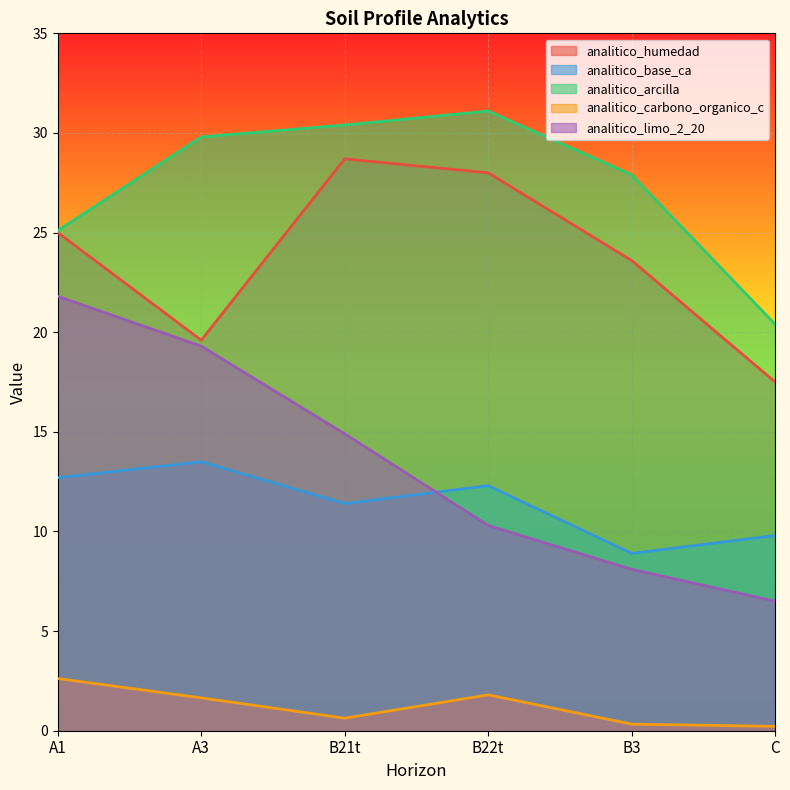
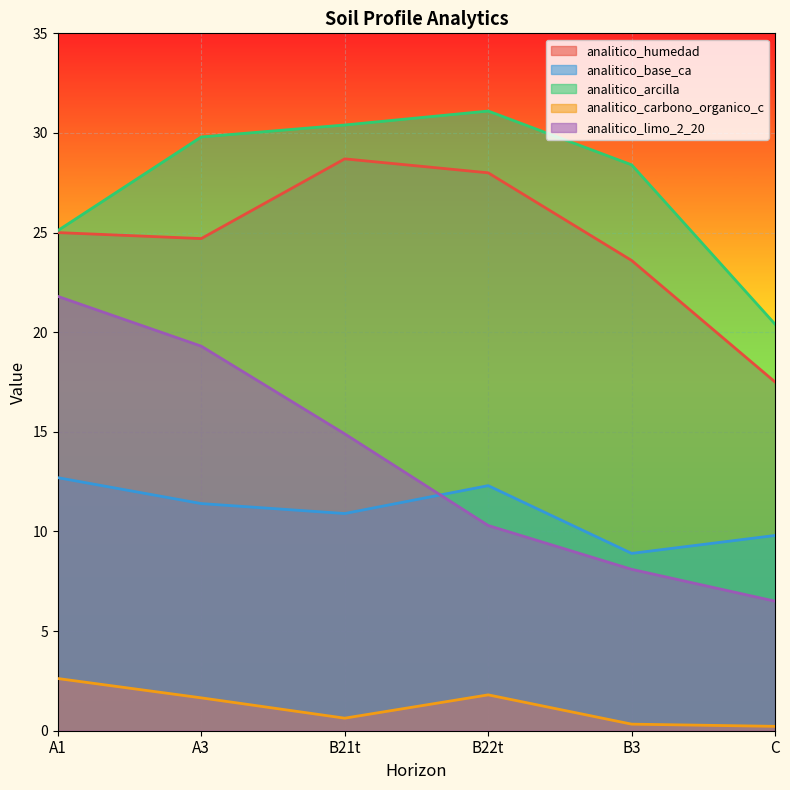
  {
    "analitico_humedad": {
-     "A3": 19.6,
+     "A3": 24.7,
      "B21t": 28.7,
      "B22t": 28.0,
      "B3": 23.6,
      "C": 17.5
    },
    "analitico_base_ca": {
      "A1": 12.7,
-     "A3": 13.5,
-     "B21t": 11.4,
+     "A3": 11.4,
+     "B21t": 10.9,
      "B22t": 12.3,
      "B3": 8.9,
      "C": 9.8
    },
    "analitico_arcilla": {
      "A3": 29.8,
      "B21t": 30.4,
      "B22t": 31.1,
-     "B3": 27.9,
+     "B3": 28.4,
      "C": 20.4
    },
    "analitico_carbono_organico_c": {
      "A1": 2.6,
      "A3": 1.7,
      "B21t": 0.6,
      "B22t": 1.8,
      "B3": 0.3,
      "C": 0.2
    },
    "analitico_limo_2_20": {
      "A1": 21.8,
      "A3": 19.3,
      "B21t": 14.9,
      "B22t": 10.3,
      "B3": 8.1,
      "C": 6.5
    }
  }
